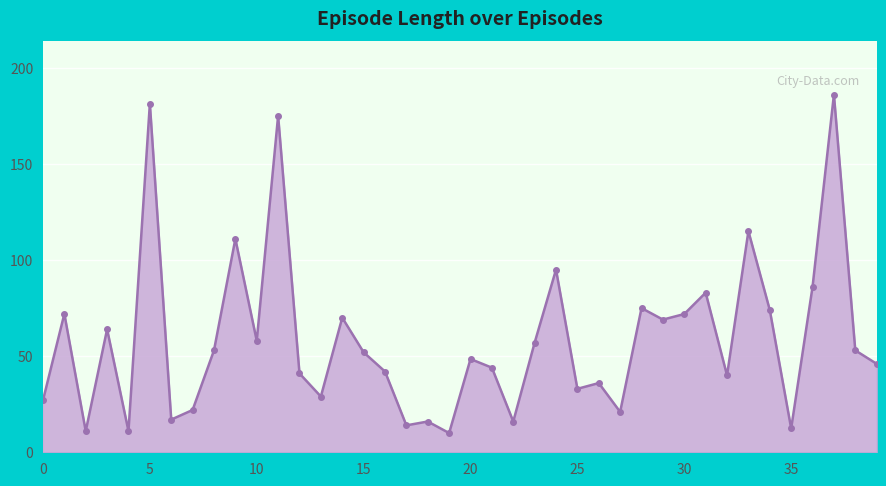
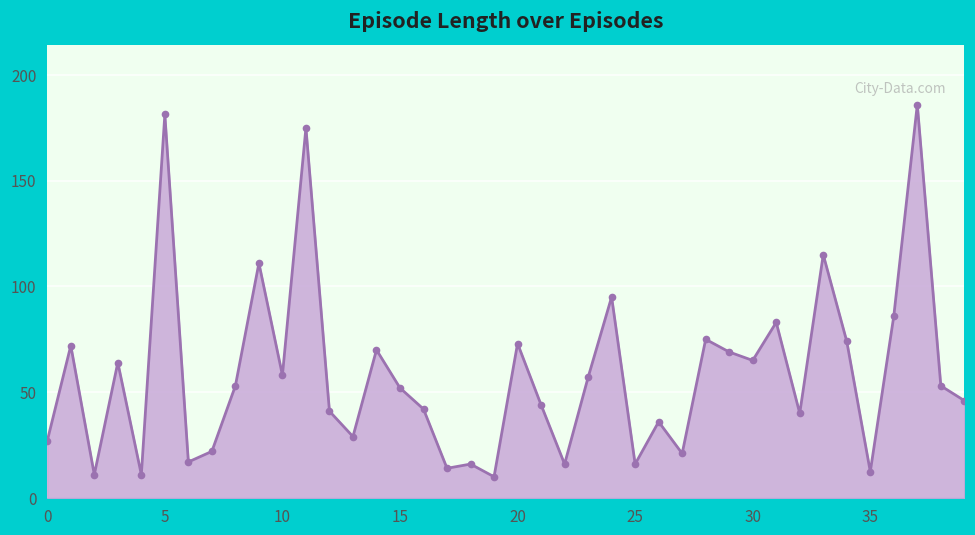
  {
    "0": 27,
    "5": 181,
    "10": 58,
    "15": 52,
-   "20": 49,
-   "25": 33,
-   "30": 72,
+   "20": 73,
+   "25": 16,
+   "30": 65,
    "35": 12
  }
